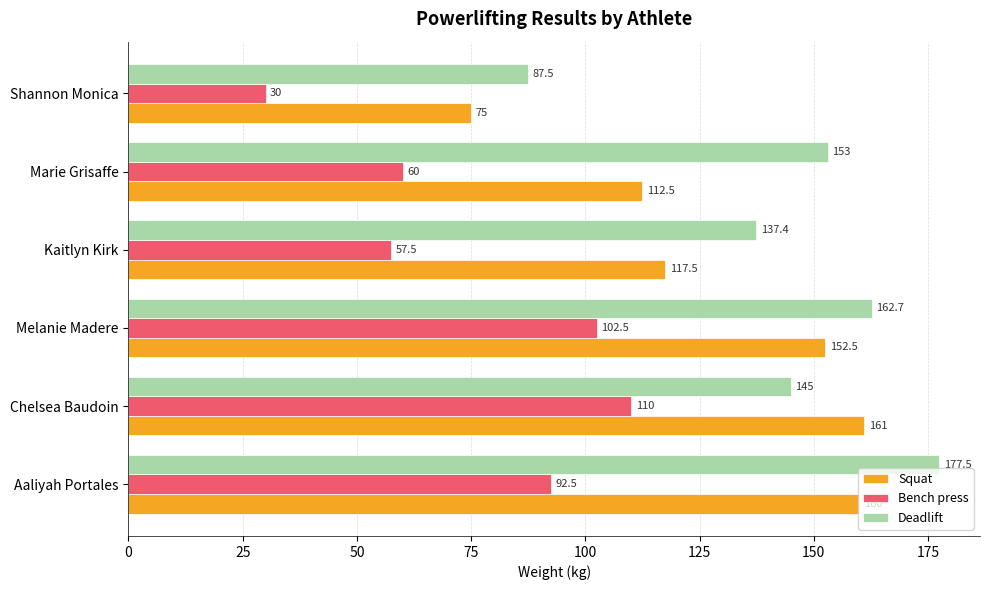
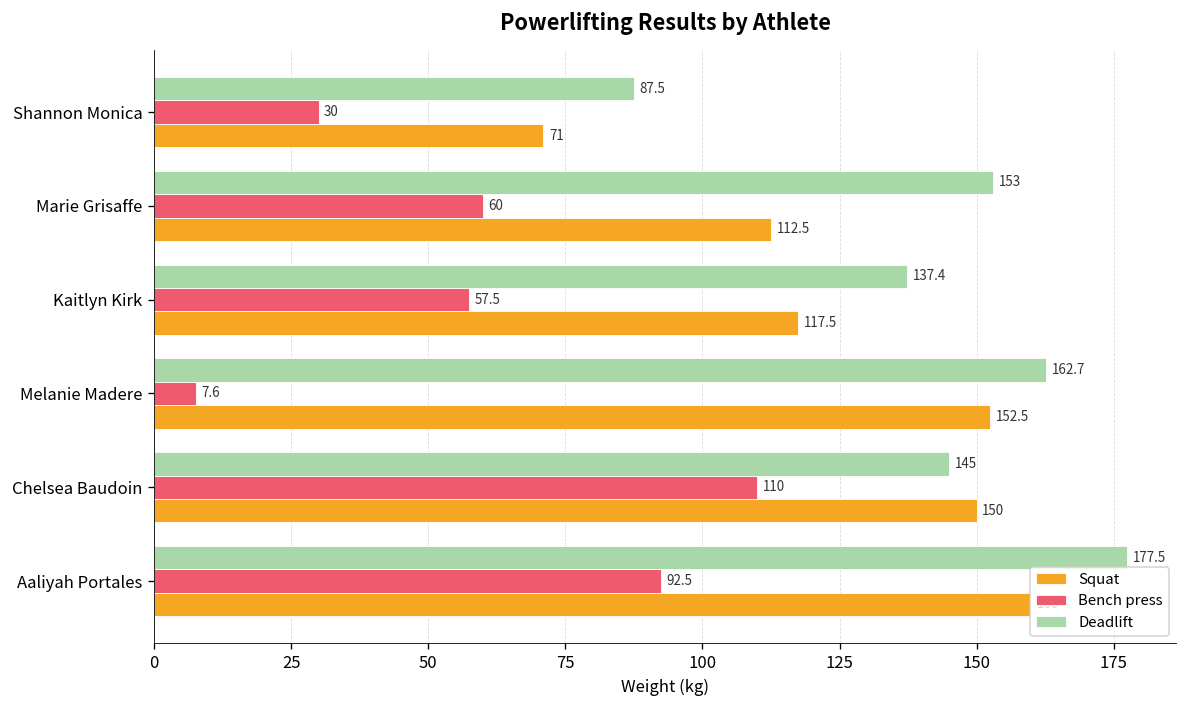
  {
    "Squat": {
-     "Shannon Monica": 75,
+     "Shannon Monica": 71,
      "Marie Grisaffe": 112.5,
      "Kaitlyn Kirk": 117.5,
      "Melanie Madere": 152.5,
-     "Chelsea Baudoin": 161
+     "Chelsea Baudoin": 150
    },
    "Bench press": {
      "Shannon Monica": 30,
      "Marie Grisaffe": 60,
      "Kaitlyn Kirk": 57.5,
-     "Melanie Madere": 102.5,
+     "Melanie Madere": 7.6,
      "Chelsea Baudoin": 110,
      "Aaliyah Portales": 92.5
    },
    "Deadlift": {
      "Shannon Monica": 87.5,
      "Marie Grisaffe": 153,
      "Kaitlyn Kirk": 137.4,
      "Melanie Madere": 162.7,
      "Chelsea Baudoin": 145
    }
  }
